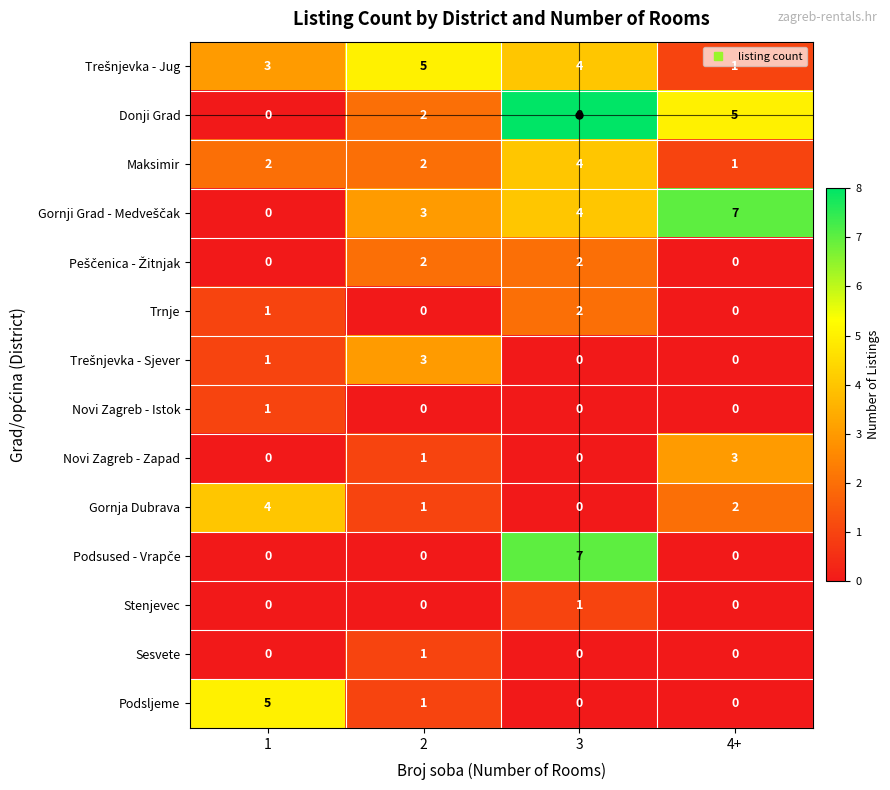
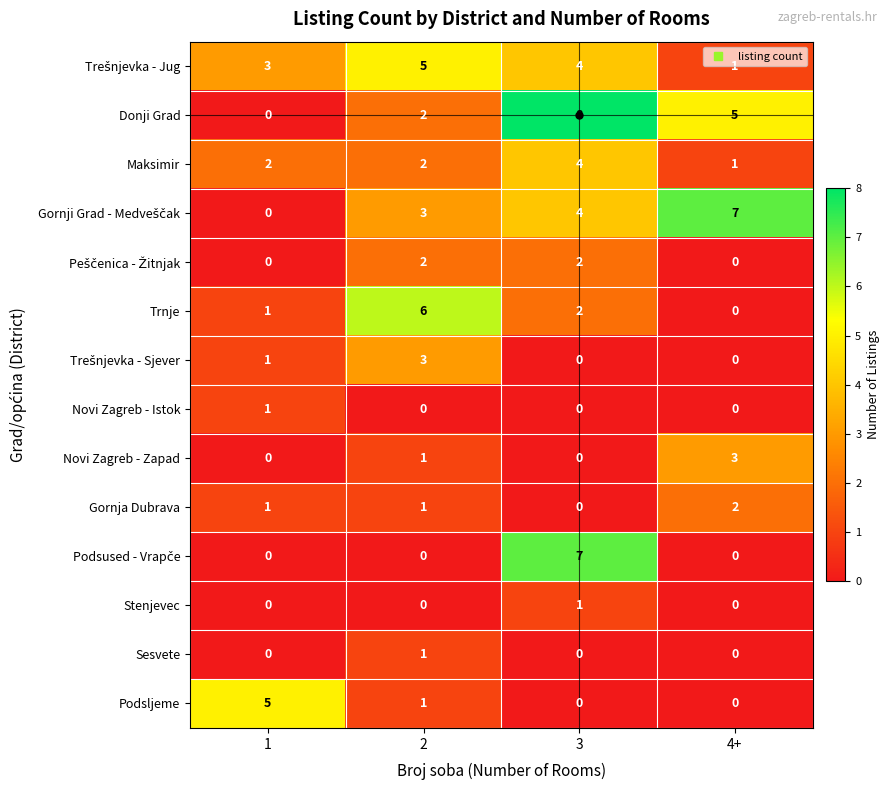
  {
    "Trešnjevka - Jug": {
      "1": 3,
      "2": 5,
      "3": 4
    },
    "Donji Grad": {
      "1": 0,
      "2": 2,
      "4+": 5
    },
    "Maksimir": {
      "1": 2,
      "2": 2,
      "3": 4,
      "4+": 1
    },
    "Gornji Grad - Medveščak": {
      "1": 0,
      "2": 3,
      "3": 4,
      "4+": 7
    },
    "Peščenica - Žitnjak": {
      "1": 0,
      "2": 2,
      "3": 2,
      "4+": 0
    },
    "Trnje": {
      "1": 1,
-     "2": 0,
+     "2": 6,
      "3": 2,
      "4+": 0
    },
    "Trešnjevka - Sjever": {
      "1": 1,
      "2": 3,
      "3": 0,
      "4+": 0
    },
    "Novi Zagreb - Istok": {
      "1": 1,
      "2": 0,
      "3": 0,
      "4+": 0
    },
    "Novi Zagreb - Zapad": {
      "1": 0,
      "2": 1,
      "3": 0,
      "4+": 3
    },
    "Gornja Dubrava": {
-     "1": 4,
+     "1": 1,
      "2": 1,
      "3": 0,
      "4+": 2
    },
    "Podsused - Vrapče": {
      "1": 0,
      "2": 0,
      "3": 7,
      "4+": 0
    },
    "Stenjevec": {
      "1": 0,
      "2": 0,
      "3": 1,
      "4+": 0
    },
    "Sesvete": {
      "1": 0,
      "2": 1,
      "3": 0,
      "4+": 0
    },
    "Podsljeme": {
      "1": 5,
      "2": 1,
      "3": 0,
      "4+": 0
    }
  }
